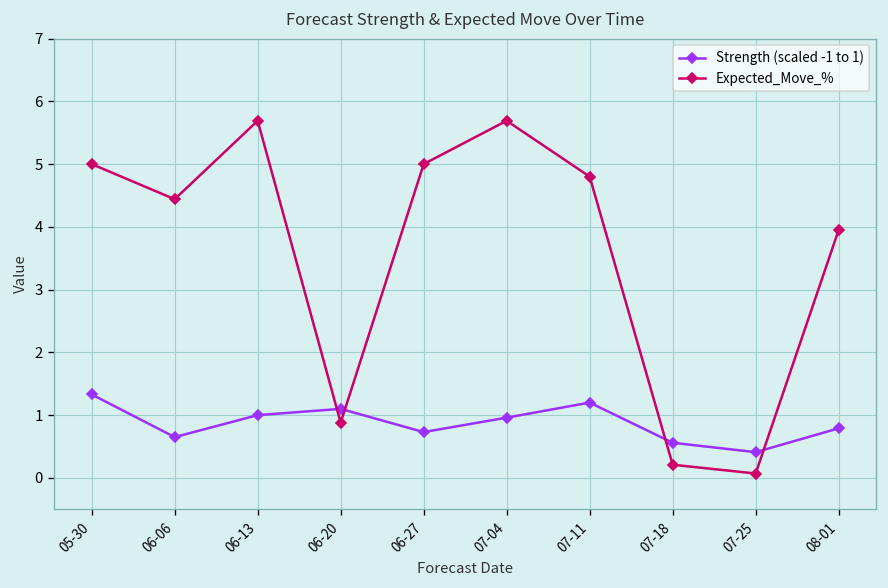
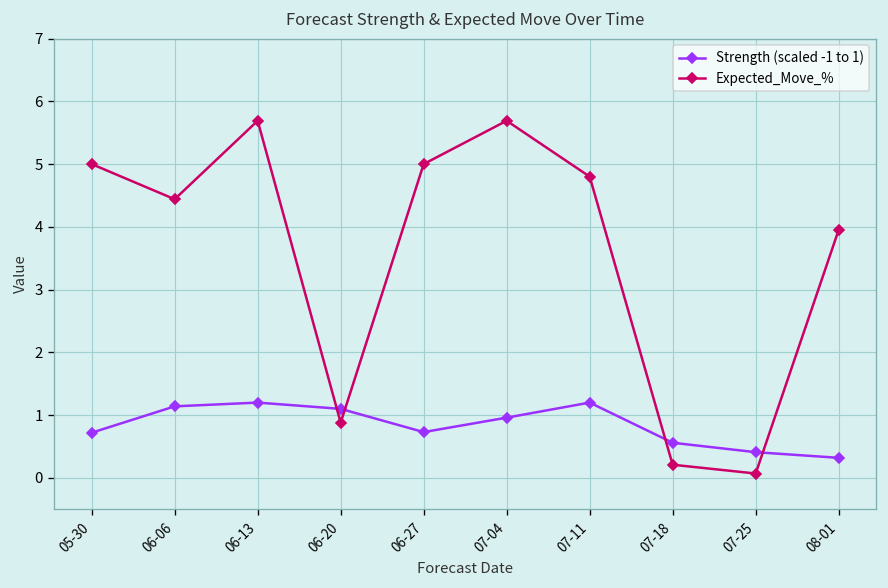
  {
    "Strength (scaled -1 to 1)": {
-     "05-30": 1.3,
-     "06-06": 0.7,
-     "06-13": 1.0,
+     "05-30": 0.7,
+     "06-06": 1.1,
+     "06-13": 1.2,
      "06-20": 1.1,
      "06-27": 0.7,
      "07-04": 1.0,
      "07-11": 1.2,
      "07-18": 0.6,
      "07-25": 0.4,
-     "08-01": 0.8
+     "08-01": 0.3
    },
    "Expected_Move_%": {
      "05-30": 5.0,
      "06-06": 4.4,
      "06-13": 5.7,
      "06-20": 0.9,
      "06-27": 5.0,
      "07-04": 5.7,
      "07-11": 4.8,
      "07-18": 0.2,
      "07-25": 0.1,
      "08-01": 4.0
    }
  }
